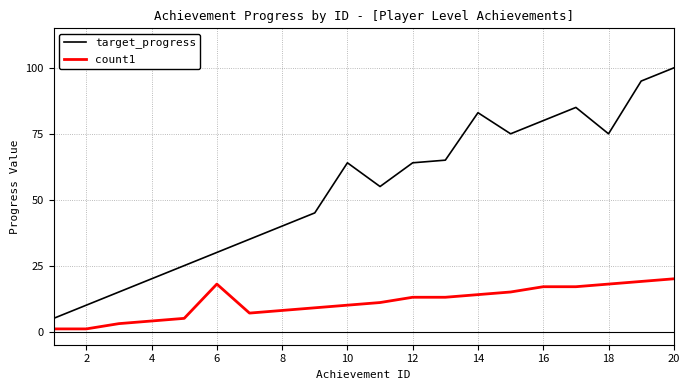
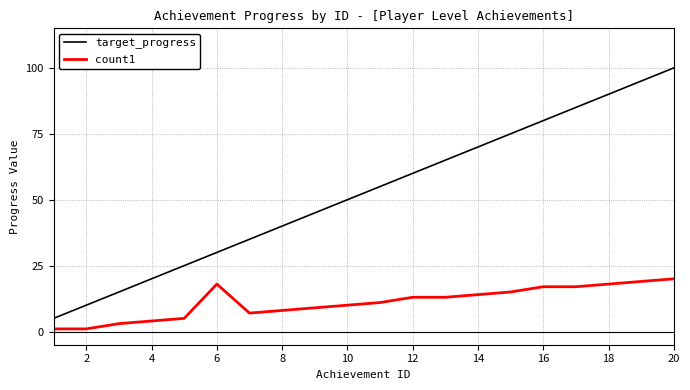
  {
    "target_progress": {
      "2": 10,
      "4": 20,
      "6": 30,
      "8": 40,
-     "10": 64,
-     "12": 64,
-     "14": 83,
+     "10": 50,
+     "12": 60,
+     "14": 70,
      "16": 80,
-     "18": 75,
+     "18": 90,
      "20": 100
    },
    "count1": {
      "2": 1,
      "4": 4,
      "6": 18,
      "8": 8,
      "10": 10,
      "12": 13,
      "14": 14,
      "16": 17,
      "18": 18,
      "20": 20
    }
  }
